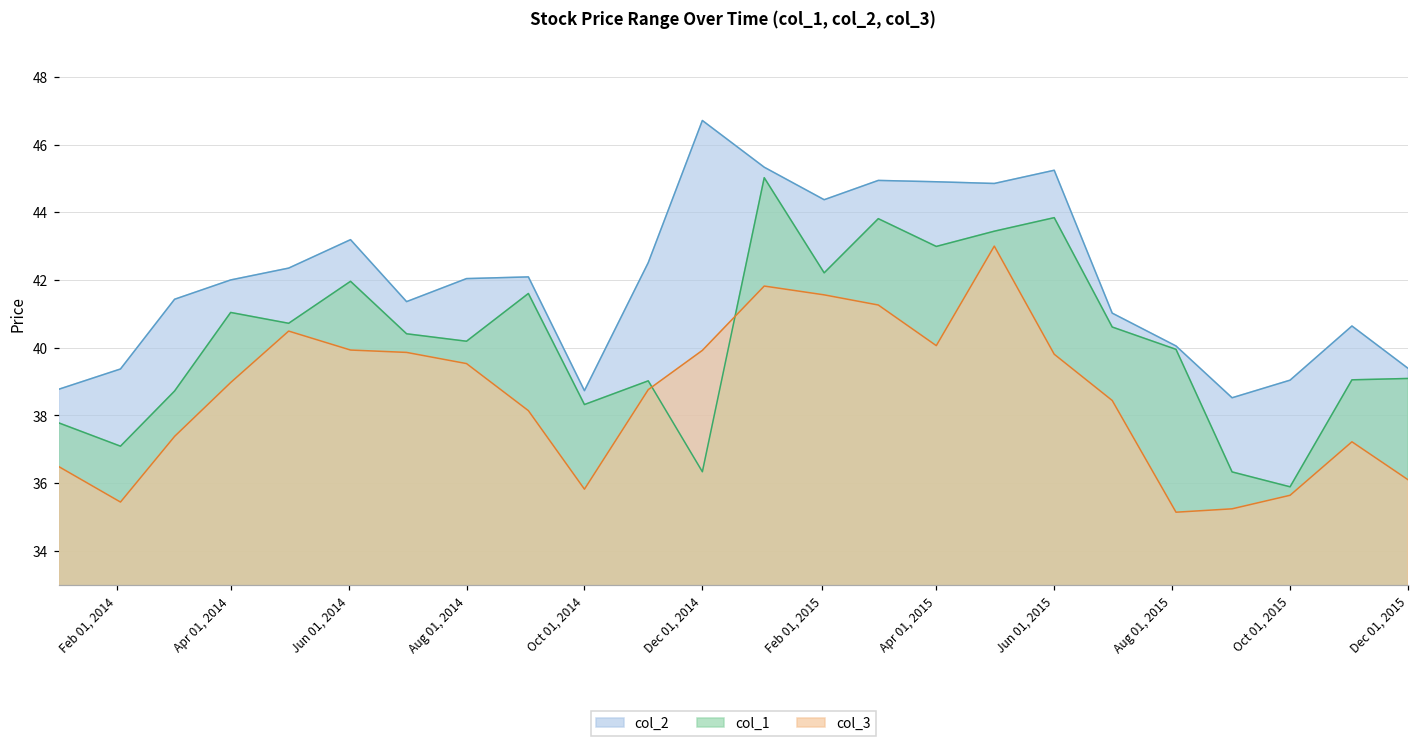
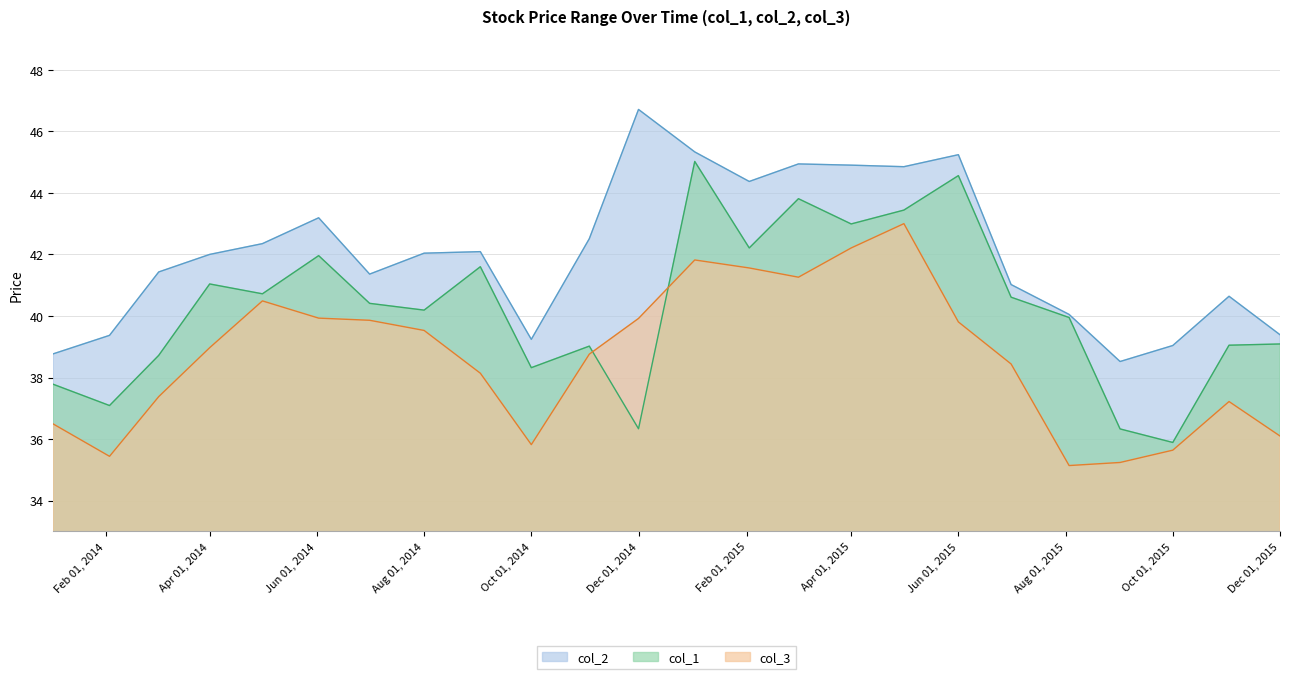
  {
    "col_2": {
      "Apr 01, 2014": 42.0,
      "Aug 01, 2014": 42.0,
-     "Oct 01, 2014": 38.7,
+     "Oct 01, 2014": 39.2,
      "Dec 01, 2014": 46.7,
      "Apr 01, 2015": 44.9,
      "Jun 01, 2015": 45.2,
      "Oct 01, 2015": 39.0,
      "Dec 01, 2015": 39.4
    },
    "col_1": {
      "Apr 01, 2014": 41.0,
      "Aug 01, 2014": 40.2,
      "Oct 01, 2014": 38.3,
      "Dec 01, 2014": 36.3,
      "Apr 01, 2015": 43.0,
-     "Jun 01, 2015": 43.8,
+     "Jun 01, 2015": 44.6,
      "Oct 01, 2015": 35.9,
      "Dec 01, 2015": 39.1
    },
    "col_3": {
      "Apr 01, 2014": 39.0,
      "Aug 01, 2014": 39.5,
      "Oct 01, 2014": 35.8,
      "Dec 01, 2014": 39.9,
-     "Apr 01, 2015": 40.1,
+     "Apr 01, 2015": 42.2,
      "Jun 01, 2015": 39.8,
      "Oct 01, 2015": 35.6,
      "Dec 01, 2015": 36.1
    }
  }
